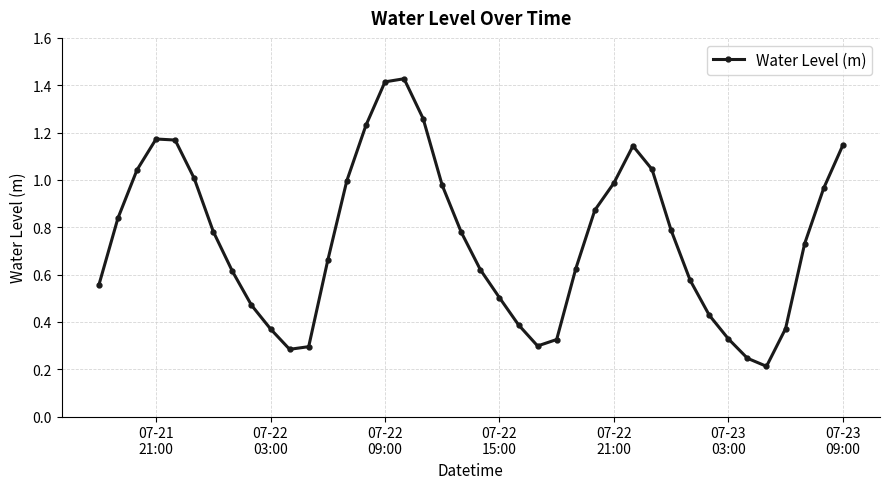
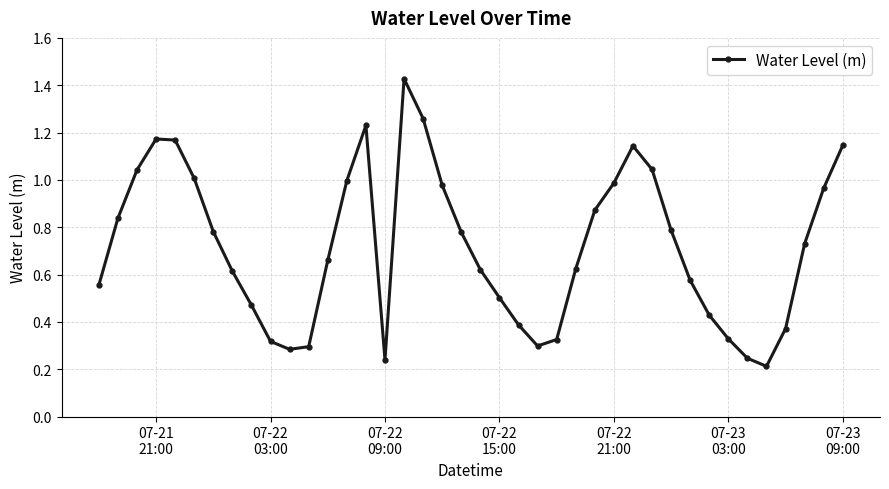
  {
    "07-21 21:00": 1.17,
-   "07-22 03:00": 0.37,
-   "07-22 09:00": 1.41,
+   "07-22 03:00": 0.32,
+   "07-22 09:00": 0.24,
    "07-22 15:00": 0.50,
    "07-22 21:00": 0.99,
    "07-23 03:00": 0.33,
    "07-23 09:00": 1.15
  }
